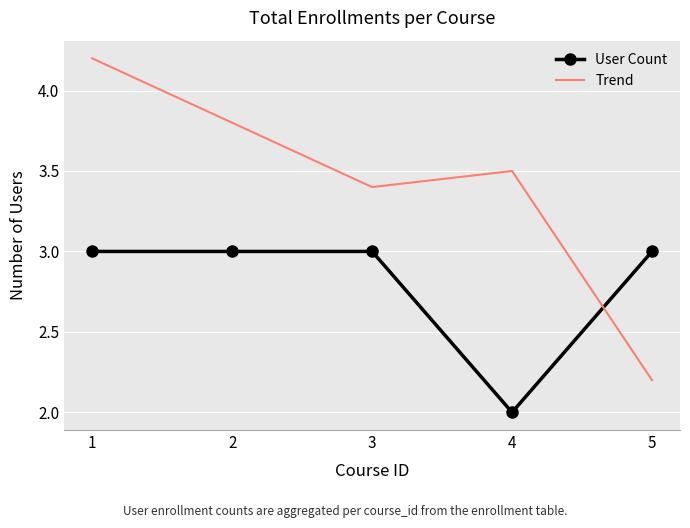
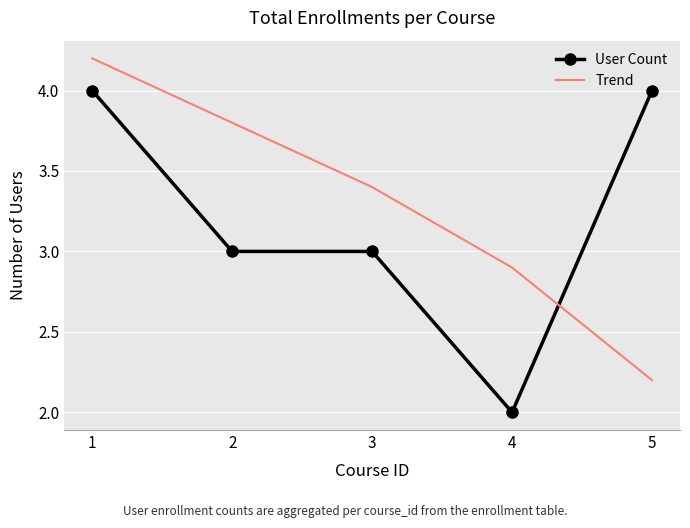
  {
    "User Count": {
-     "1": 3,
+     "1": 4,
      "2": 3,
      "3": 3,
      "4": 2,
-     "5": 3
+     "5": 4
    },
    "Trend": {
      "1": 4.2,
      "2": 3.8,
      "3": 3.4,
-     "4": 3.5,
+     "4": 2.9,
      "5": 2.2
    }
  }
